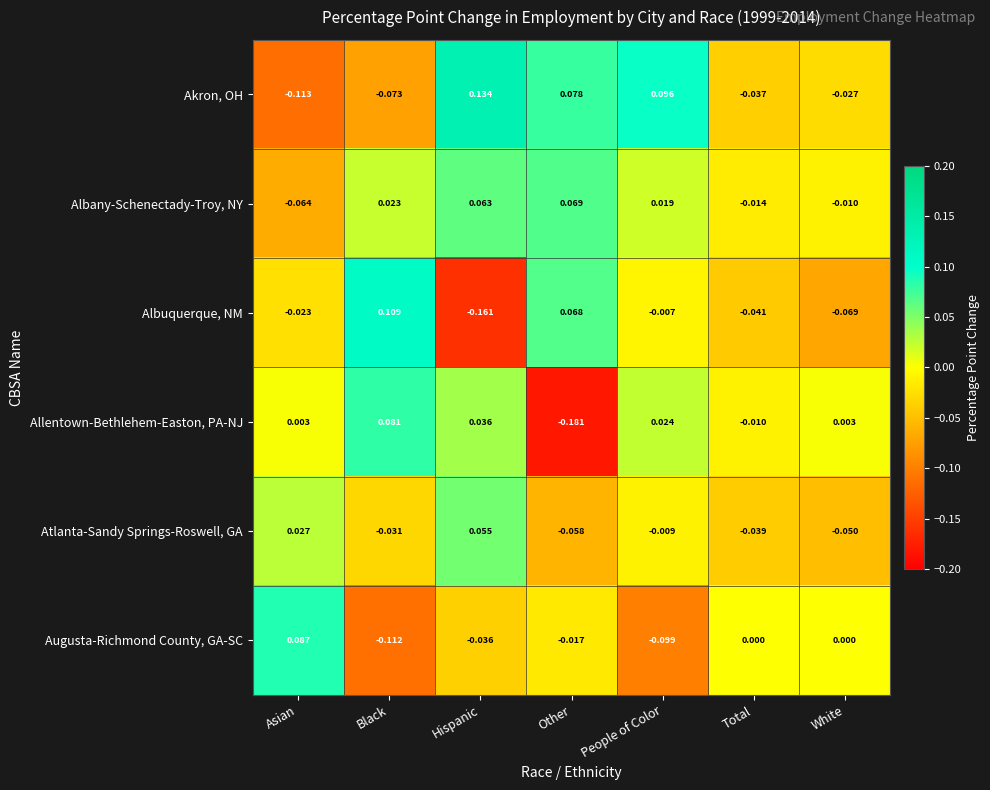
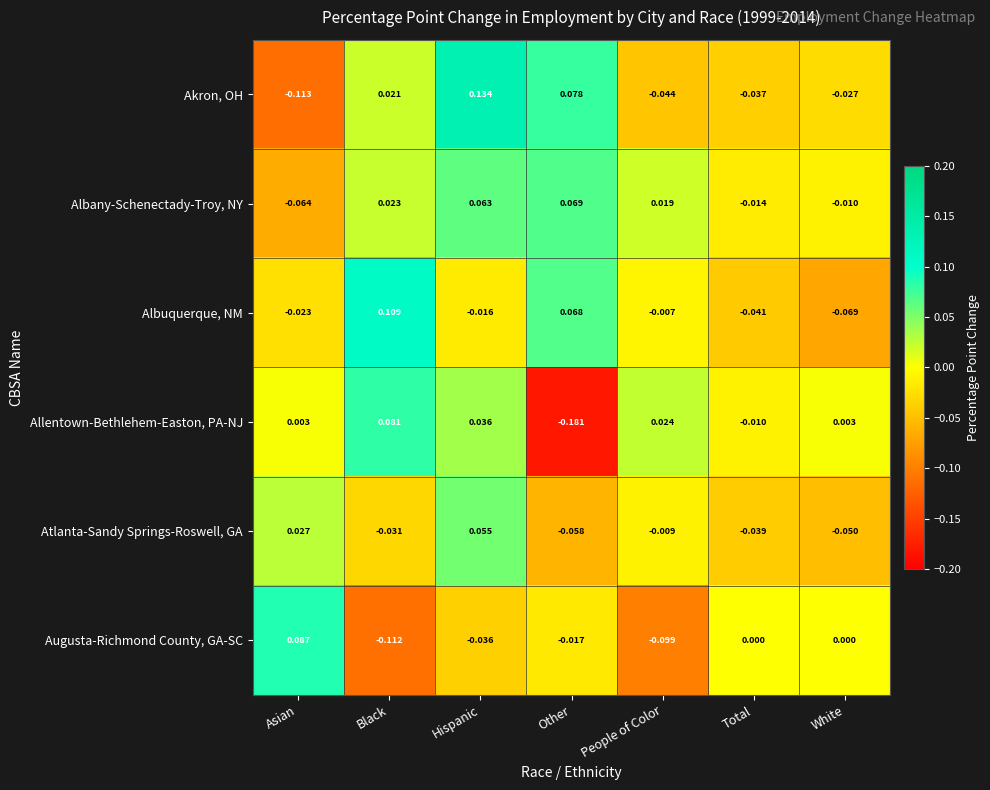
  {
    "Akron, OH": {
      "Asian": -0.113,
-     "Black": -0.073,
+     "Black": 0.021,
      "Hispanic": 0.134,
      "Other": 0.078,
-     "People of Color": 0.096,
+     "People of Color": -0.044,
      "Total": -0.037,
      "White": -0.027
    },
    "Albany-Schenectady-Troy, NY": {
      "Asian": -0.064,
      "Black": 0.023,
      "Hispanic": 0.063,
      "Other": 0.069,
      "People of Color": 0.019,
      "Total": -0.014,
      "White": -0.010
    },
    "Albuquerque, NM": {
      "Asian": -0.023,
      "Black": 0.109,
-     "Hispanic": -0.161,
+     "Hispanic": -0.016,
      "Other": 0.068,
      "People of Color": -0.007,
      "Total": -0.041,
      "White": -0.069
    },
    "Allentown-Bethlehem-Easton, PA-NJ": {
      "Asian": 0.003,
      "Black": 0.081,
      "Hispanic": 0.036,
      "Other": -0.181,
      "People of Color": 0.024,
      "Total": -0.010,
      "White": 0.003
    },
    "Atlanta-Sandy Springs-Roswell, GA": {
      "Asian": 0.027,
      "Black": -0.031,
      "Hispanic": 0.055,
      "Other": -0.058,
      "People of Color": -0.009,
      "Total": -0.039,
      "White": -0.050
    },
    "Augusta-Richmond County, GA-SC": {
      "Asian": 0.087,
      "Black": -0.112,
      "Hispanic": -0.036,
      "Other": -0.017,
      "People of Color": -0.099,
      "Total": 0.000,
      "White": 0.000
    }
  }
